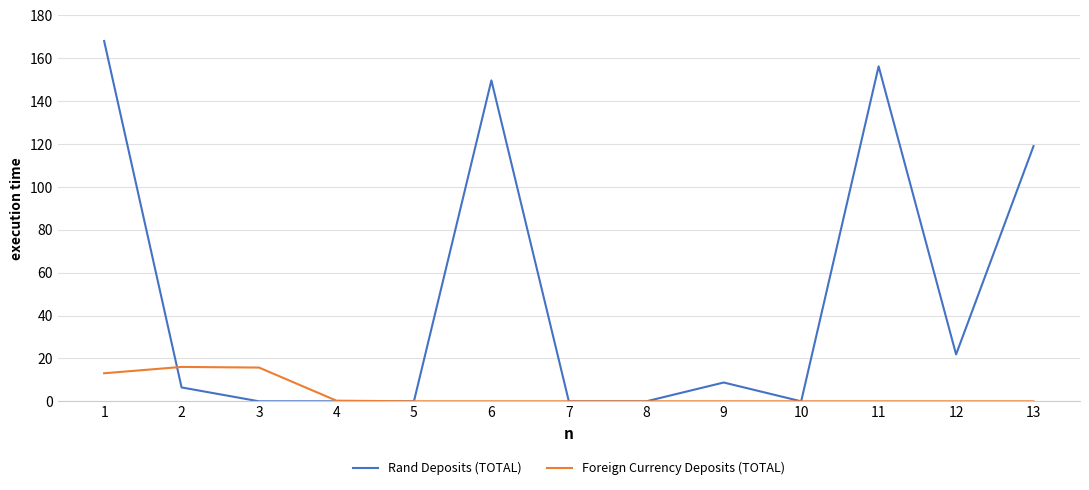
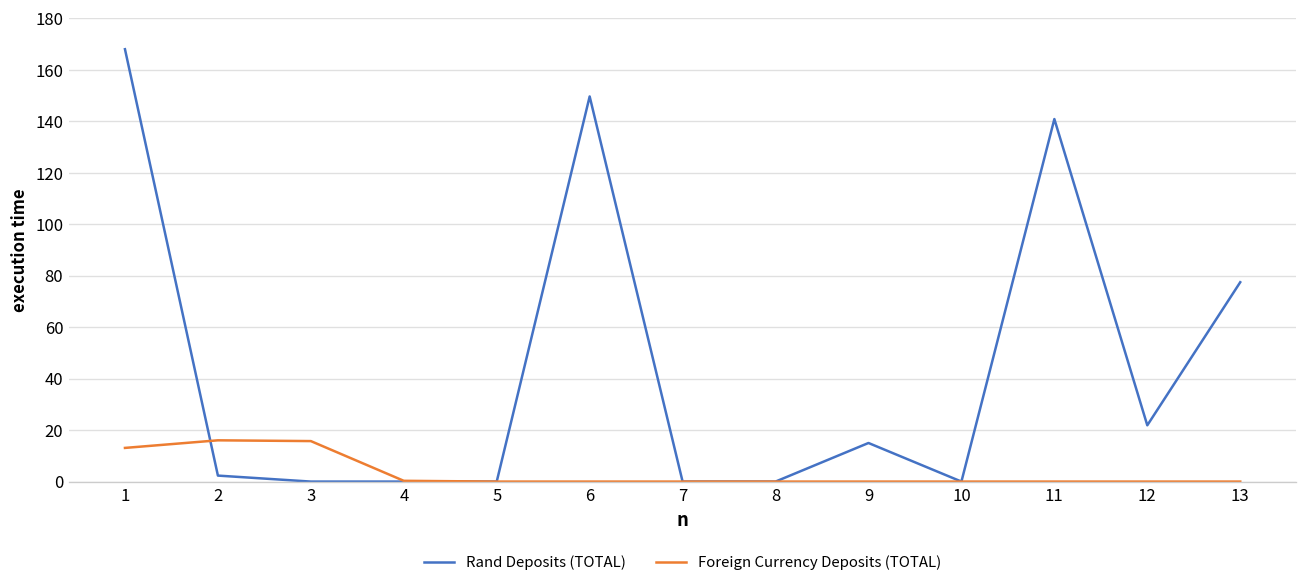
  {
    "Rand Deposits (TOTAL)": {
      "1": 168,
-     "2": 6,
+     "2": 2,
      "3": 0,
      "6": 150,
-     "9": 9,
-     "11": 156,
+     "9": 15,
+     "11": 141,
      "12": 22,
-     "13": 119
+     "13": 77
    },
    "Foreign Currency Deposits (TOTAL)": {
      "1": 13,
      "2": 16,
      "3": 16,
      "6": 0,
      "9": 0,
      "11": 0,
      "12": 0,
      "13": 0
    }
  }
